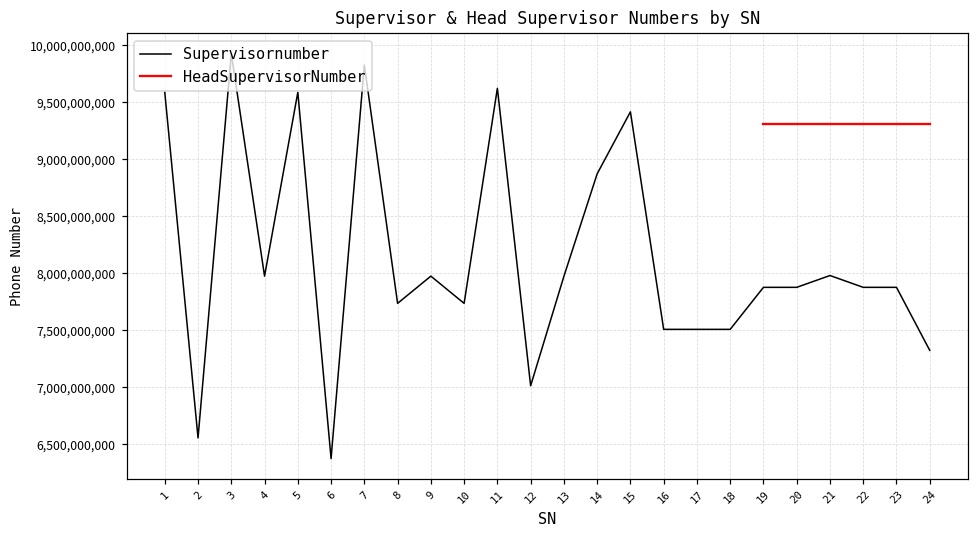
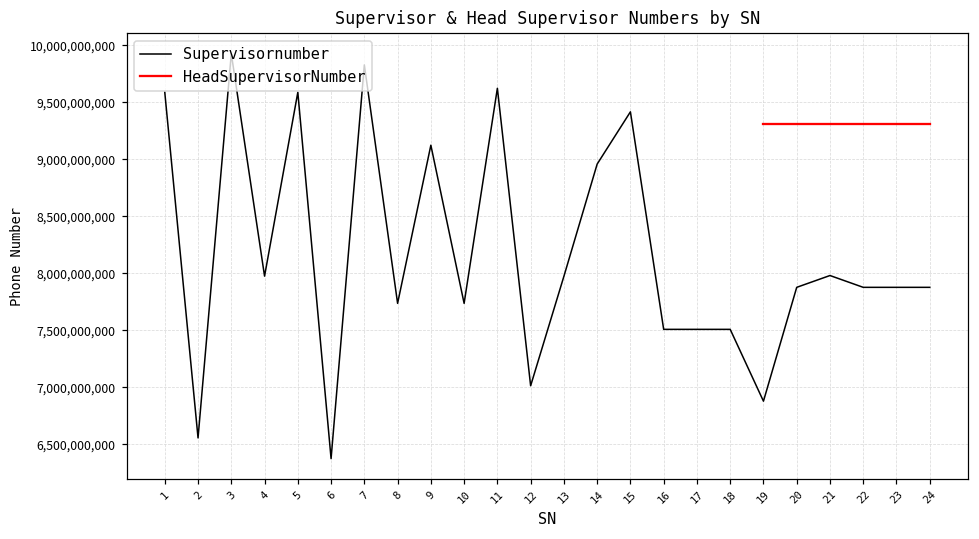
  {
    "Supervisornumber": {
      "1": "9,590,000,000",
      "2": "6,560,000,000",
      "4": "7,980,000,000",
      "5": "9,590,000,000",
      "6": "6,380,000,000",
      "8": "7,740,000,000",
-     "9": "7,980,000,000",
+     "9": "9,130,000,000",
      "10": "7,740,000,000",
      "11": "9,620,000,000",
      "12": "7,010,000,000",
      "13": "7,970,000,000",
-     "14": "8,870,000,000",
+     "14": "8,960,000,000",
      "15": "9,420,000,000",
      "16": "7,510,000,000",
      "17": "7,510,000,000",
      "18": "7,510,000,000",
-     "19": "7,880,000,000",
+     "19": "6,880,000,000",
      "20": "7,880,000,000",
      "21": "7,980,000,000",
      "22": "7,880,000,000",
      "23": "7,880,000,000",
-     "24": "7,320,000,000"
+     "24": "7,880,000,000"
    },
    "HeadSupervisorNumber": {
      "19": "9,310,000,000",
      "20": "9,310,000,000",
      "21": "9,310,000,000",
      "22": "9,310,000,000",
      "23": "9,310,000,000",
      "24": "9,310,000,000"
    }
  }
